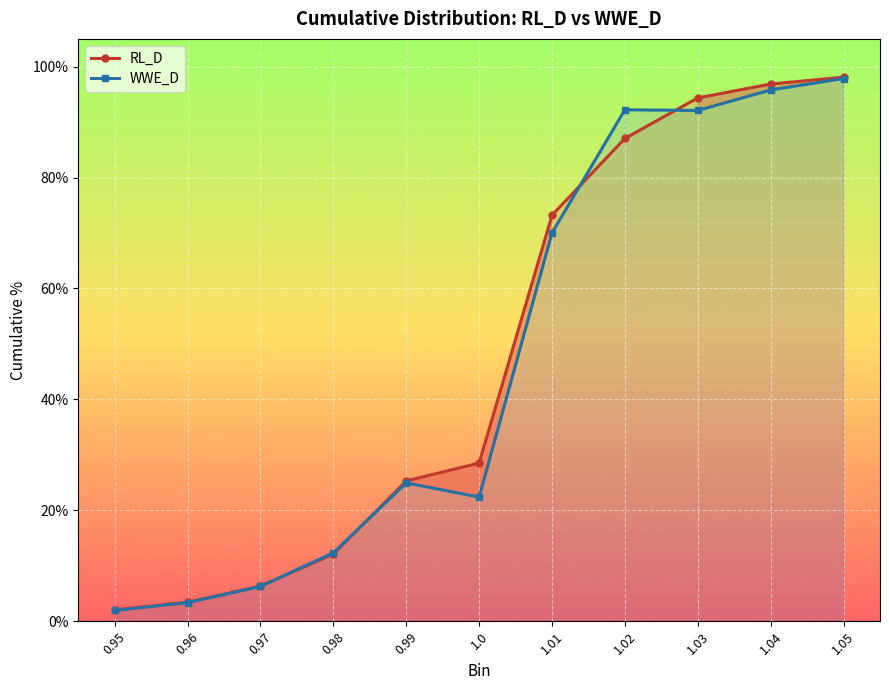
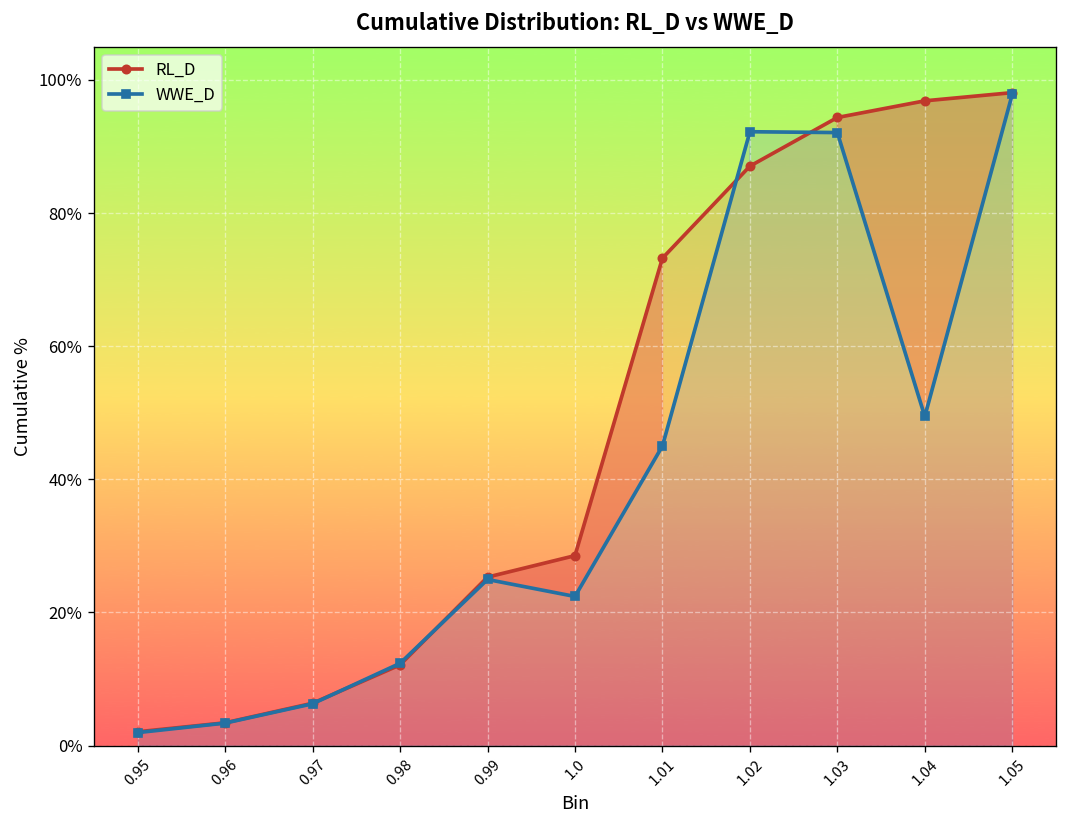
  {
    "RL_D": {
      "1.0": "29%",
      "1.01": "73%",
      "1.02": "87%",
      "1.03": "94%",
      "1.04": "97%"
    },
    "WWE_D": {
      "1.0": "22%",
-     "1.01": "70%",
+     "1.01": "45%",
      "1.02": "92%",
      "1.03": "92%",
-     "1.04": "96%"
+     "1.04": "49%"
    }
  }
